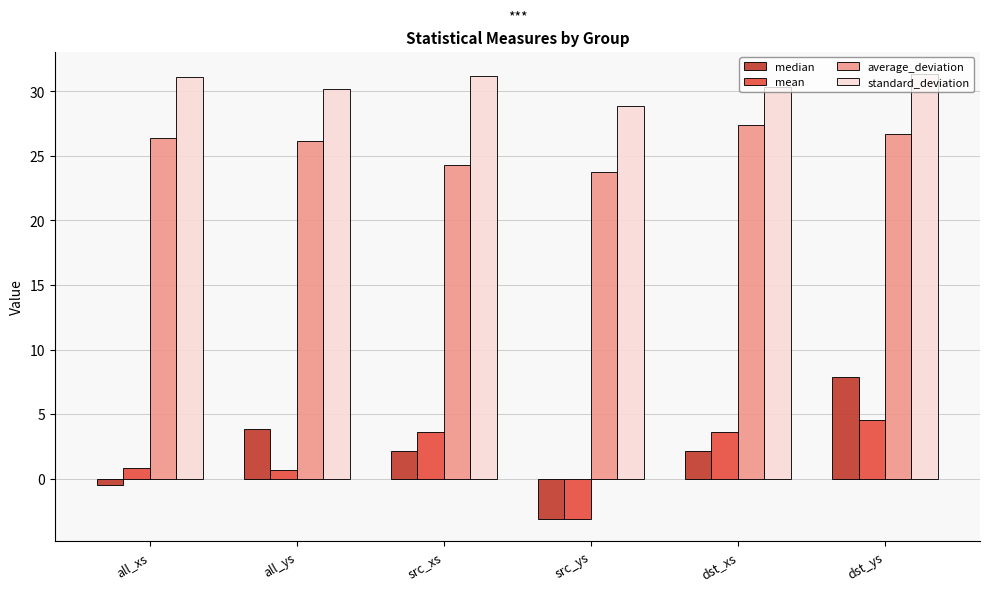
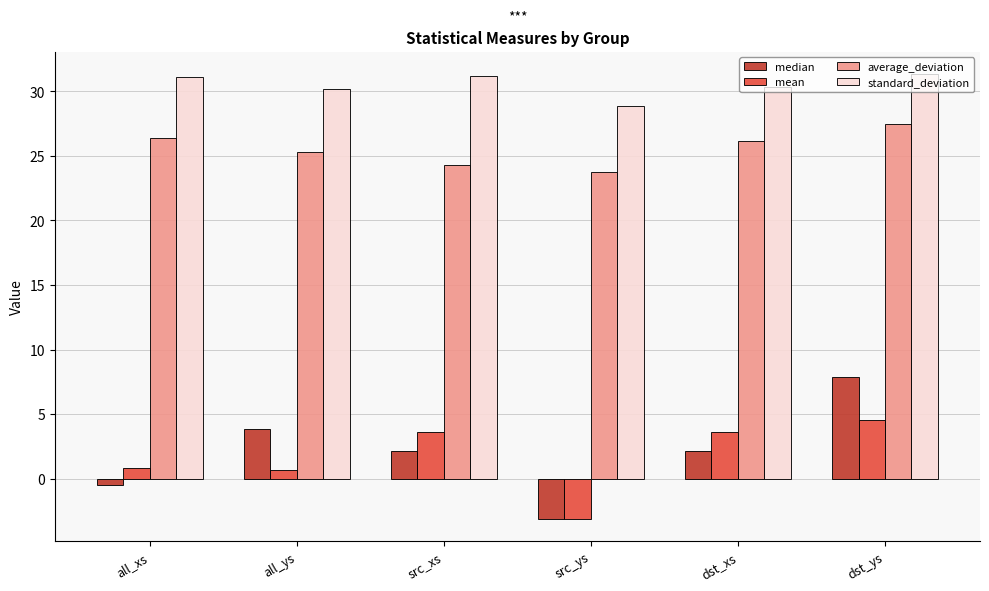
  {
    "average_deviation": {
      "all_xs": 26.4,
-     "all_ys": 26.1,
+     "all_ys": 25.3,
      "src_xs": 24.3,
      "src_ys": 23.8,
-     "dst_xs": 27.4,
-     "dst_ys": 26.7
+     "dst_xs": 26.1,
+     "dst_ys": 27.5
    },
    "standard_deviation": {
      "all_xs": 31.1,
      "all_ys": 30.2,
      "src_xs": 31.2,
      "src_ys": 28.9
    }
  }
